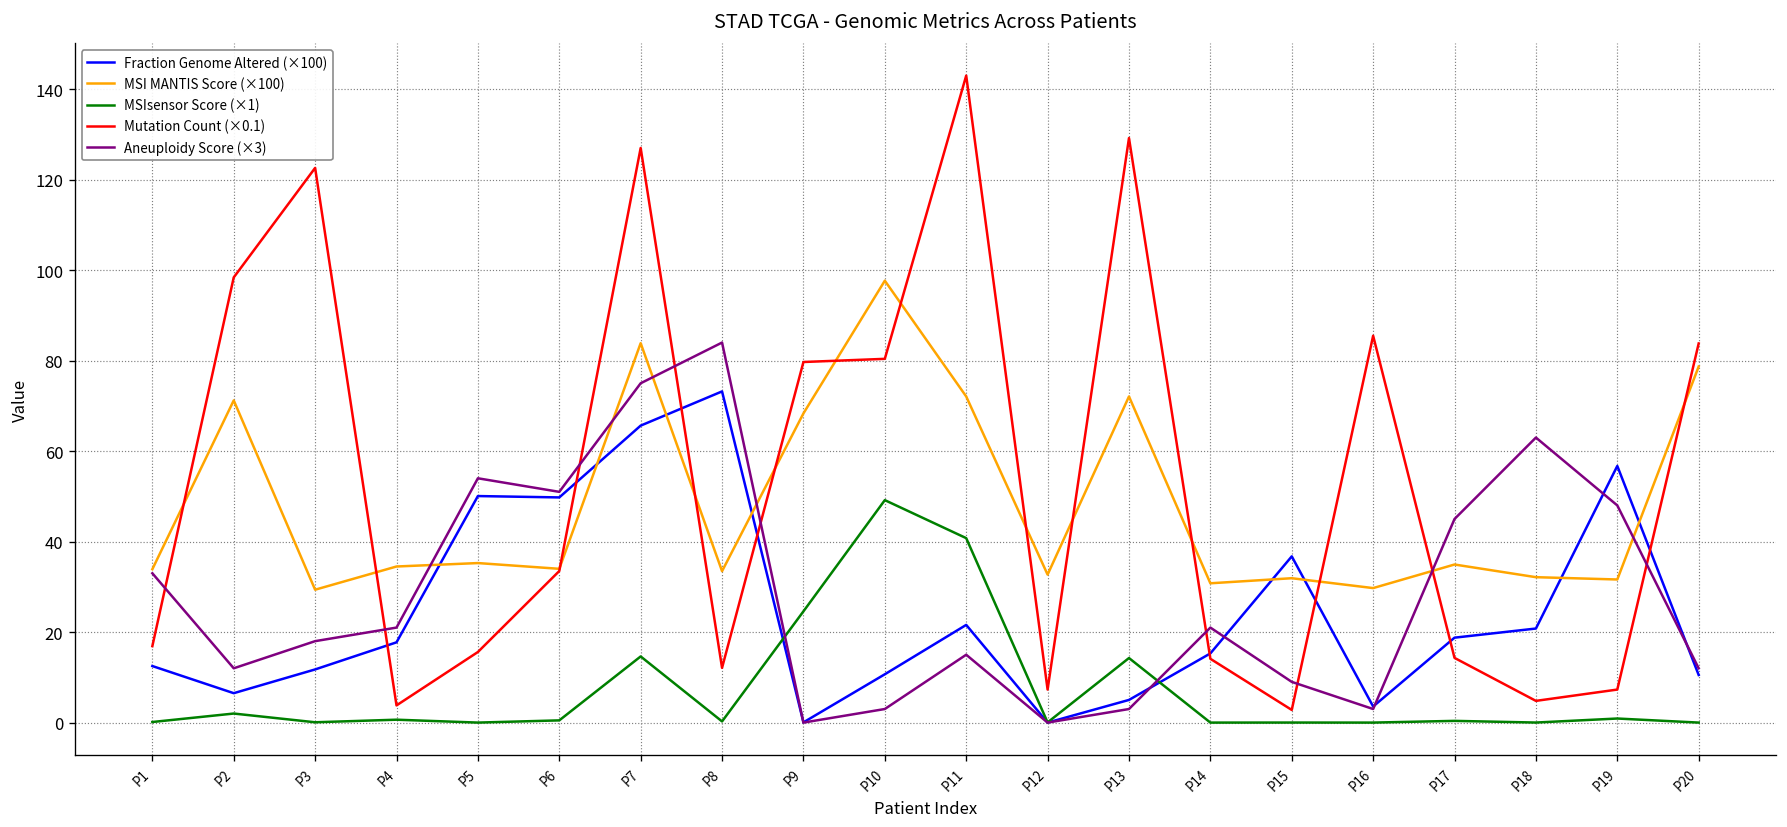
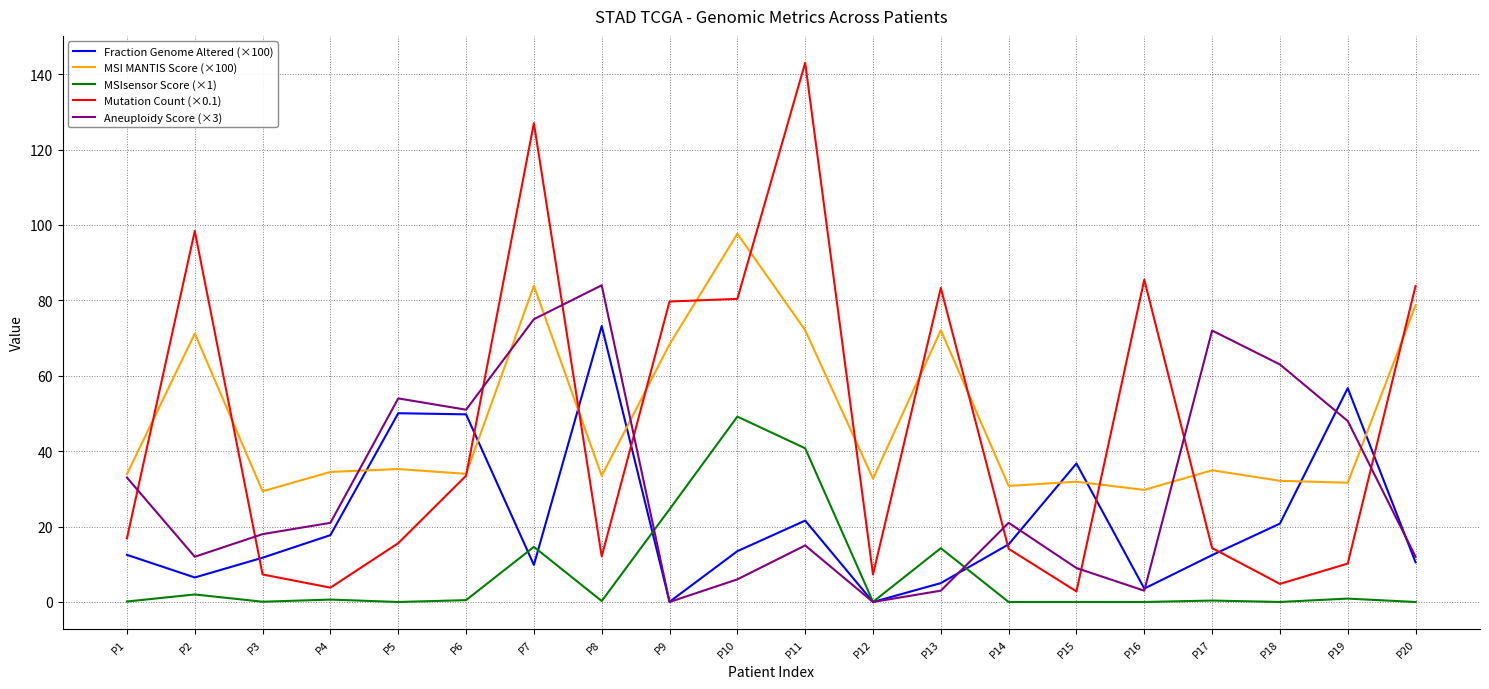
  {
    "Fraction Genome Altered (×100)": {
      "P1": 13,
      "P2": 7,
      "P3": 12,
      "P4": 18,
      "P5": 50,
      "P6": 50,
-     "P7": 66,
+     "P7": 10,
      "P8": 73,
-     "P10": 11,
+     "P10": 13,
      "P11": 22,
      "P13": 5,
      "P14": 15,
      "P15": 37,
-     "P17": 19,
+     "P17": 12,
      "P18": 21,
      "P19": 57,
      "P20": 11
    },
    "MSI MANTIS Score (×100)": {
      "P1": 34,
      "P2": 71,
      "P3": 29,
      "P4": 35,
      "P5": 35,
      "P7": 84,
      "P8": 33,
      "P9": 68,
      "P10": 98,
      "P11": 72,
      "P12": 33,
      "P13": 72,
      "P14": 31,
      "P15": 32,
      "P16": 30,
      "P17": 35,
      "P18": 32,
      "P19": 32,
      "P20": 79
    },
    "MSIsensor Score (×1)": {
      "P1": 0,
      "P2": 2,
      "P3": 0,
      "P4": 1,
      "P5": 0,
      "P6": 0,
      "P7": 15,
      "P8": 0,
      "P9": 25,
      "P10": 49,
      "P11": 41,
      "P13": 14,
      "P14": 0,
      "P15": 0,
      "P16": 0,
      "P17": 0,
      "P18": 0,
      "P19": 1,
      "P20": 0
    },
    "Mutation Count (×0.1)": {
      "P1": 17,
      "P2": 98,
-     "P3": 123,
+     "P3": 7,
      "P4": 4,
      "P5": 16,
      "P7": 127,
      "P8": 12,
      "P9": 80,
      "P10": 80,
      "P11": 143,
      "P12": 7,
-     "P13": 129,
+     "P13": 83,
      "P14": 14,
      "P15": 3,
      "P16": 86,
      "P17": 14,
      "P18": 5,
-     "P19": 7,
+     "P19": 10,
      "P20": 84
    },
    "Aneuploidy Score (×3)": {
      "P1": 33,
      "P2": 12,
      "P3": 18,
      "P4": 21,
      "P5": 54,
      "P6": 51,
      "P7": 75,
      "P8": 84,
-     "P10": 3,
+     "P10": 6,
      "P11": 15,
      "P13": 3,
      "P14": 21,
      "P15": 9,
-     "P17": 45,
+     "P17": 72,
      "P18": 63,
      "P19": 48,
      "P20": 12
    }
  }
